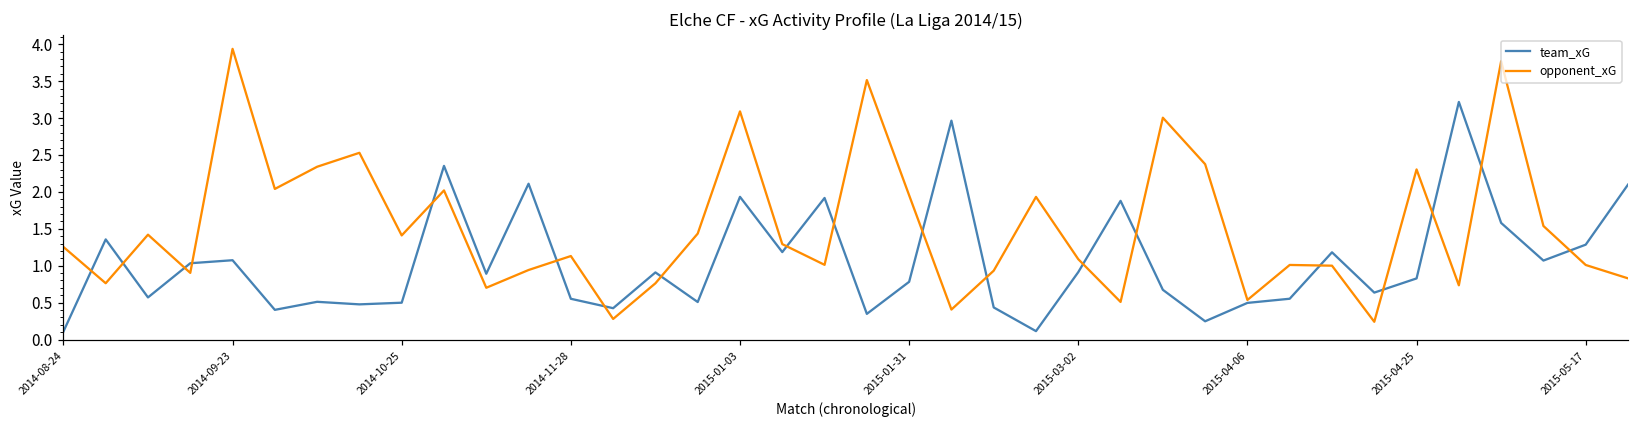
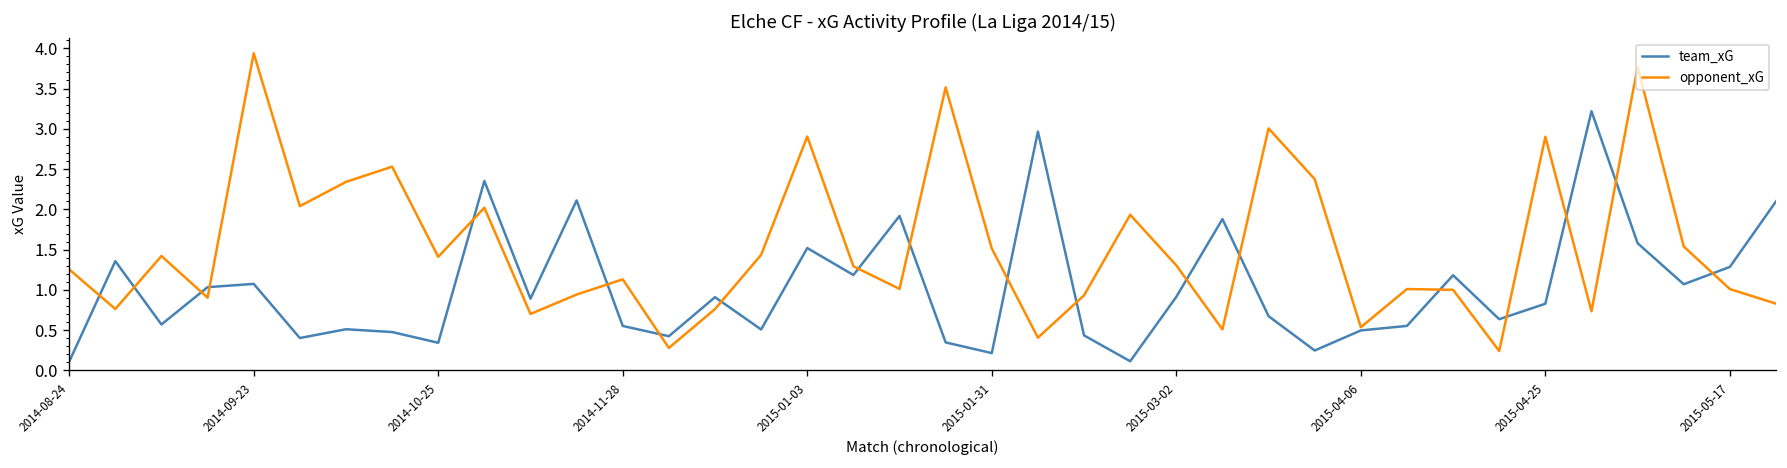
  {
    "team_xG": {
      "2014-08-24": 0.1,
      "2014-09-23": 1.1,
-     "2014-10-25": 0.5,
+     "2014-10-25": 0.3,
      "2014-11-28": 0.6,
-     "2015-01-03": 1.9,
-     "2015-01-31": 0.8,
+     "2015-01-03": 1.5,
+     "2015-01-31": 0.2,
      "2015-03-02": 0.9,
      "2015-04-06": 0.5,
      "2015-04-25": 0.8,
      "2015-05-17": 1.3
    },
    "opponent_xG": {
      "2014-08-24": 1.3,
      "2014-09-23": 3.9,
      "2014-10-25": 1.4,
      "2014-11-28": 1.1,
-     "2015-01-03": 3.1,
-     "2015-01-31": 2.0,
-     "2015-03-02": 1.1,
+     "2015-01-03": 2.9,
+     "2015-01-31": 1.5,
+     "2015-03-02": 1.3,
      "2015-04-06": 0.5,
-     "2015-04-25": 2.3,
+     "2015-04-25": 2.9,
      "2015-05-17": 1.0
    }
  }
